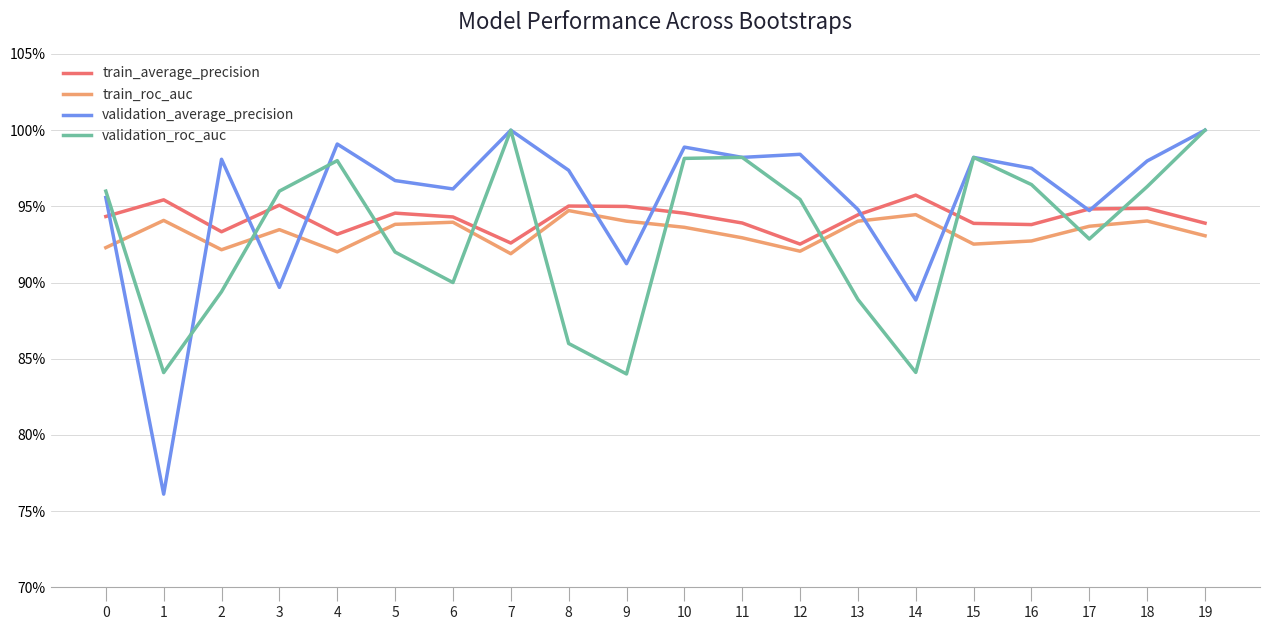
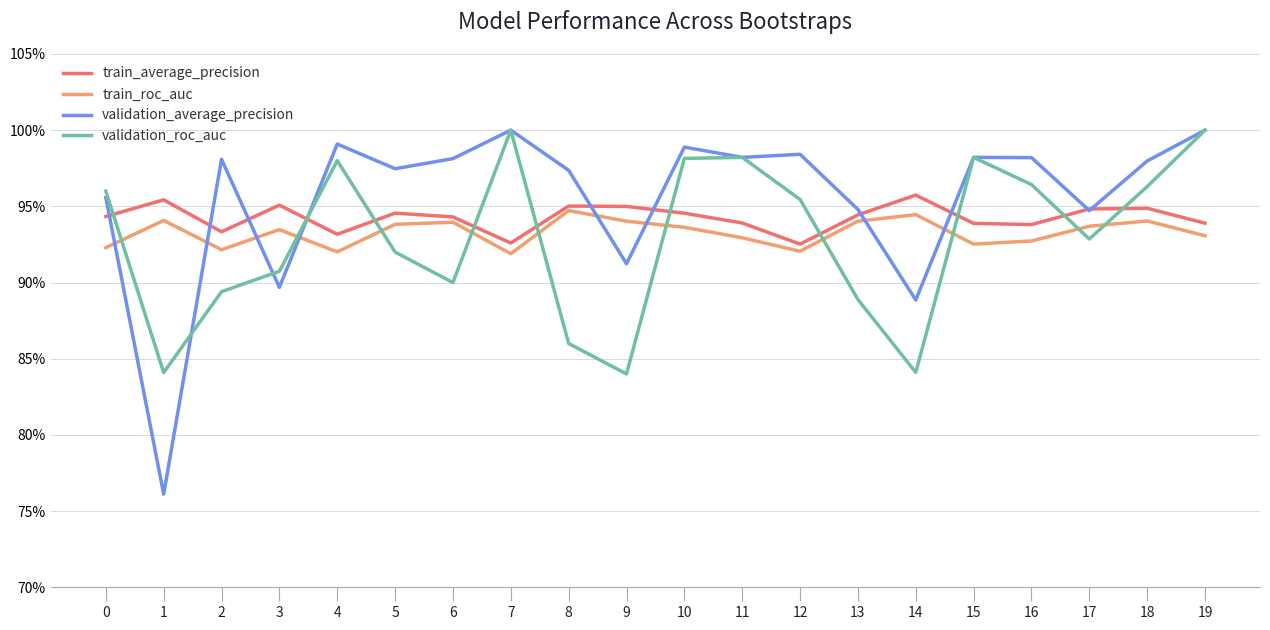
  {
    "validation_average_precision": {
      "0": "95.6%",
      "1": "76.1%",
      "2": "98.1%",
      "3": "89.7%",
      "4": "99.1%",
-     "5": "96.7%",
-     "6": "96.1%",
+     "5": "97.5%",
+     "6": "98.1%",
      "8": "97.4%",
      "9": "91.2%",
      "10": "98.9%",
      "12": "98.4%",
      "13": "94.8%",
      "14": "88.9%",
-     "16": "97.5%",
+     "16": "98.2%",
      "18": "98.0%"
    },
    "validation_roc_auc": {
      "0": "96.0%",
      "1": "84.1%",
      "2": "89.4%",
-     "3": "96.0%",
+     "3": "90.7%",
      "4": "98.0%",
      "5": "92.0%",
      "6": "90.0%",
      "8": "86.0%",
      "9": "84.0%",
      "10": "98.1%",
      "12": "95.5%",
      "13": "88.9%",
      "14": "84.1%",
      "16": "96.4%",
      "17": "92.9%",
      "18": "96.3%"
    }
  }
